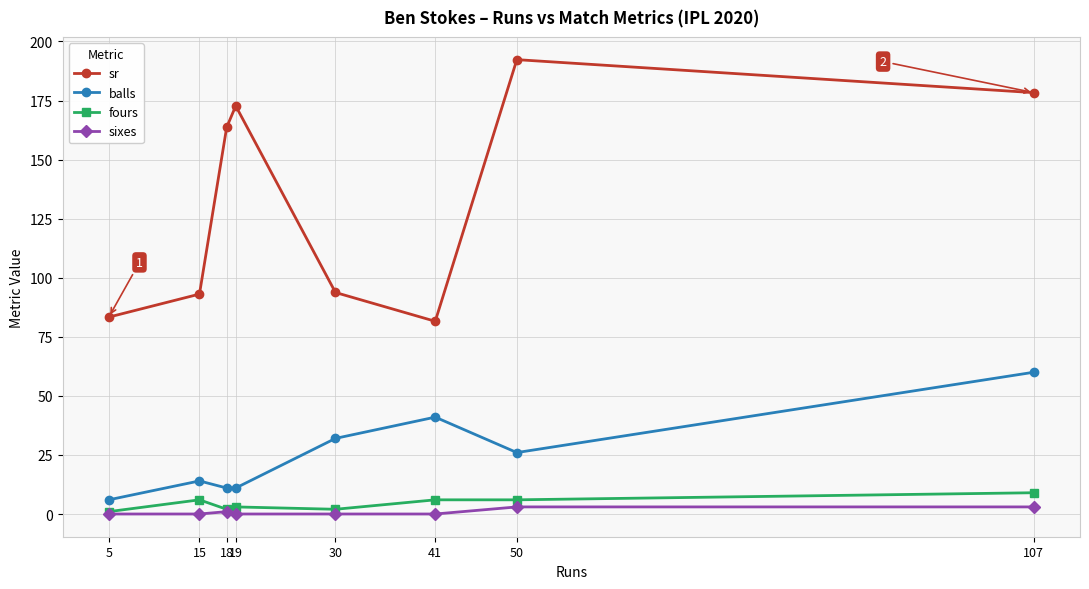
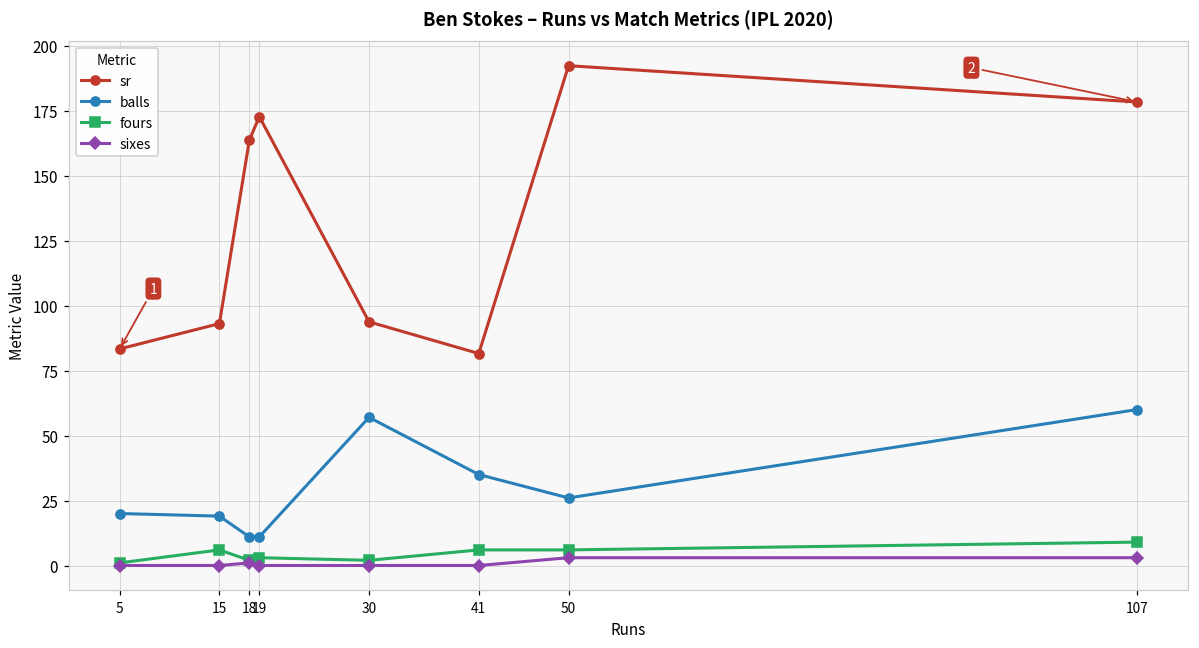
  {
    "sr": {
      "5": 83,
      "15": 93,
      "30": 94,
      "41": 82,
      "50": 192,
      "107": 178
    },
    "balls": {
-     "5": 6,
-     "15": 14,
-     "30": 32,
-     "41": 41,
+     "5": 20,
+     "15": 19,
+     "30": 57,
+     "41": 35,
      "50": 26,
      "107": 60
    },
    "fours": {
      "15": 6,
      "30": 2,
      "41": 6,
      "50": 6,
      "107": 9
    },
    "sixes": {
      "15": 0,
      "30": 0,
      "41": 0,
      "50": 3,
      "107": 3
    }
  }
